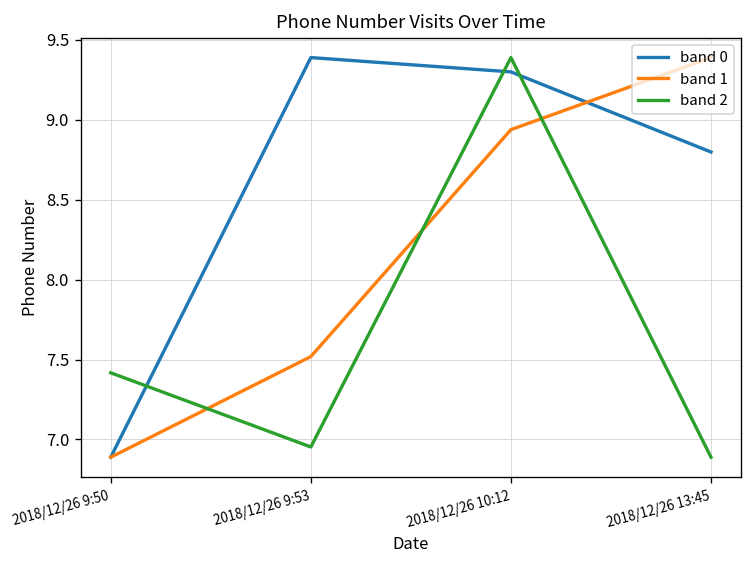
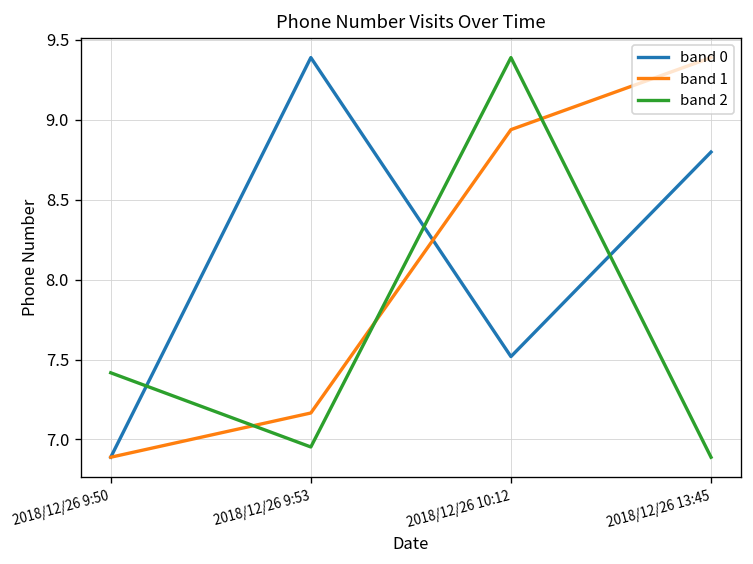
  {
    "band 0": {
      "2018/12/26 9:53": 9.39,
-     "2018/12/26 10:12": 9.30,
+     "2018/12/26 10:12": 7.52,
      "2018/12/26 13:45": 8.80
    },
    "band 1": {
-     "2018/12/26 9:53": 7.52,
+     "2018/12/26 9:53": 7.17,
      "2018/12/26 10:12": 8.94
    },
    "band 2": {
      "2018/12/26 9:50": 7.42,
      "2018/12/26 9:53": 6.95,
      "2018/12/26 10:12": 9.39,
      "2018/12/26 13:45": 6.89
    }
  }
